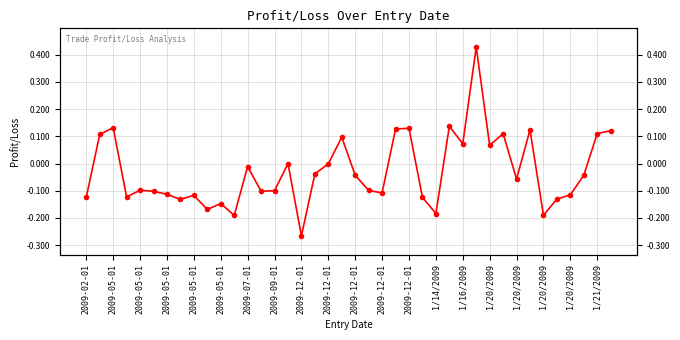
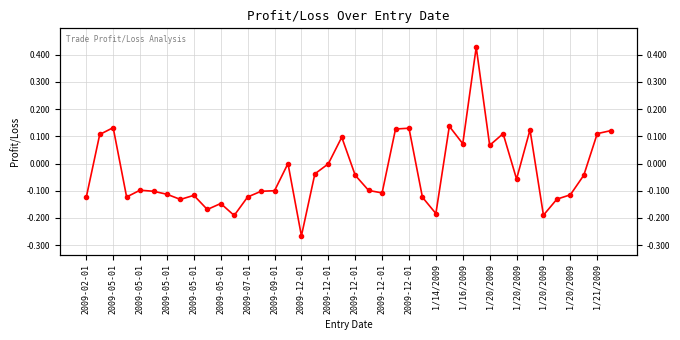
  {
    "2009-02-01": -0.12,
-   "2009-07-01": -0.01,
+   "2009-07-01": -0.12,
    "1/14/2009": -0.18,
    "1/16/2009": 0.07
  }
